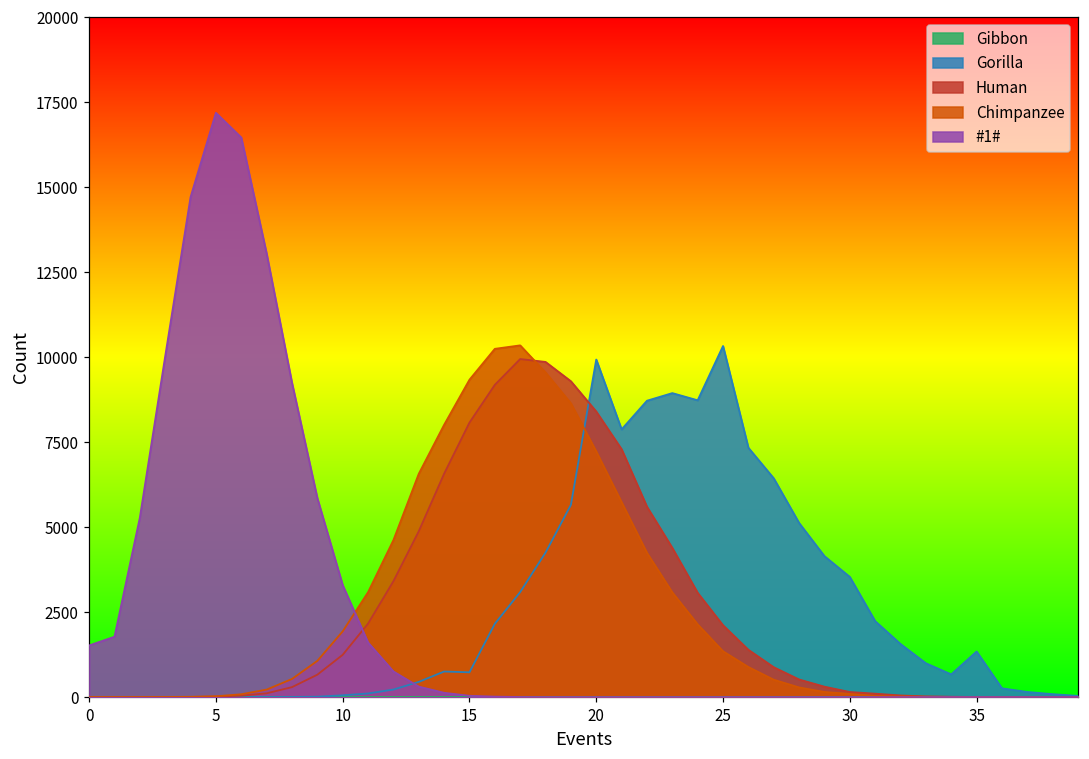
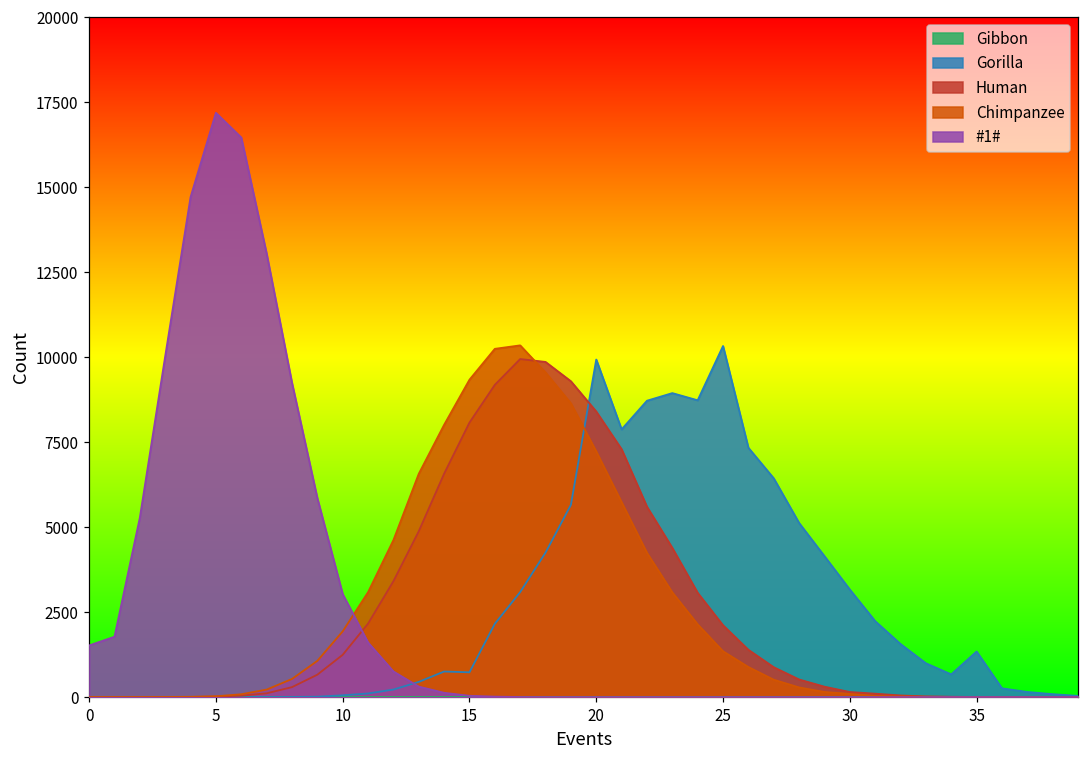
  {
    "Gorilla": {
      "15": 700,
      "20": 9900,
      "25": 10300,
-     "30": 3500,
+     "30": 3200,
      "35": 1300
    },
    "#1#": {
      "0": 1500,
      "5": 17200,
-     "10": 3300
+     "10": 3000
    }
  }
